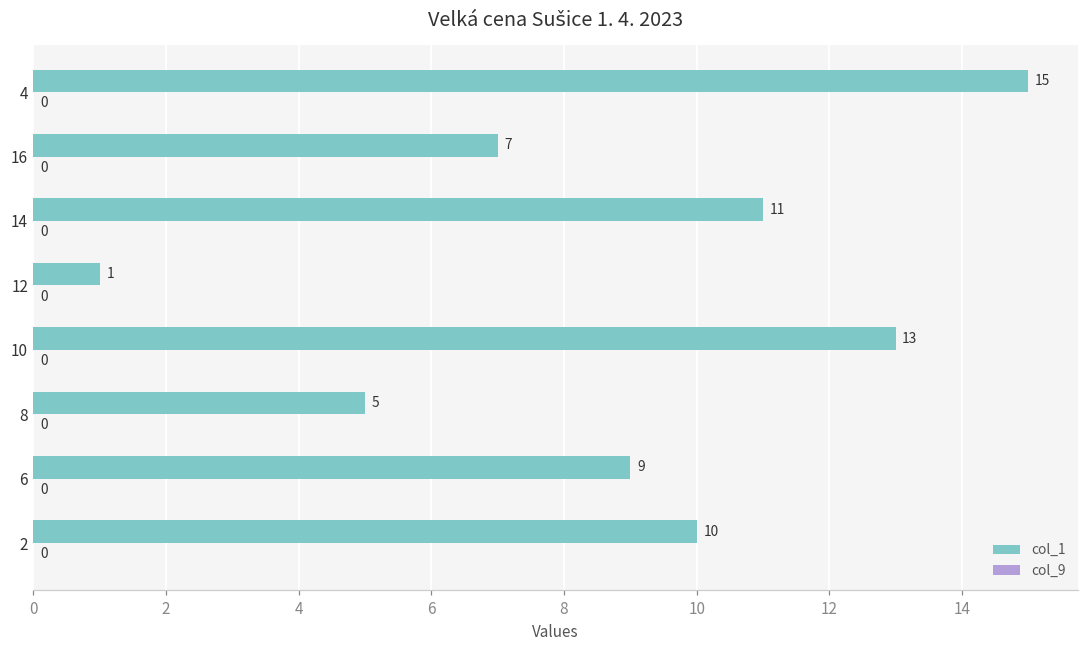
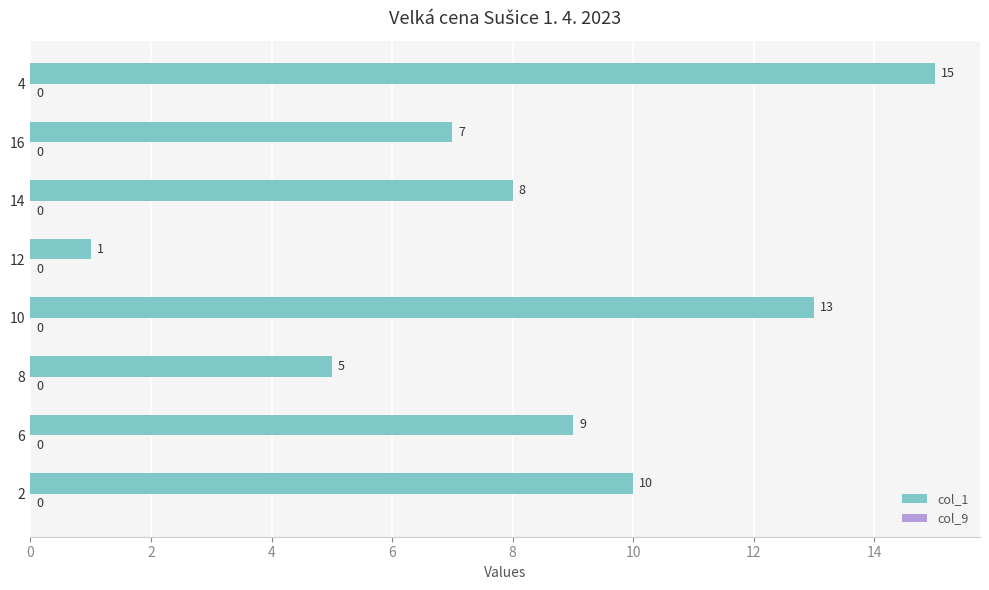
  {
    "col_1": {
      "4": 15,
      "16": 7,
-     "14": 11,
+     "14": 8,
      "12": 1,
      "10": 13,
      "8": 5,
      "6": 9,
      "2": 10
    },
    "col_9": {
      "4": 0,
      "16": 0,
      "14": 0,
      "12": 0,
      "10": 0,
      "8": 0,
      "6": 0,
      "2": 0
    }
  }
